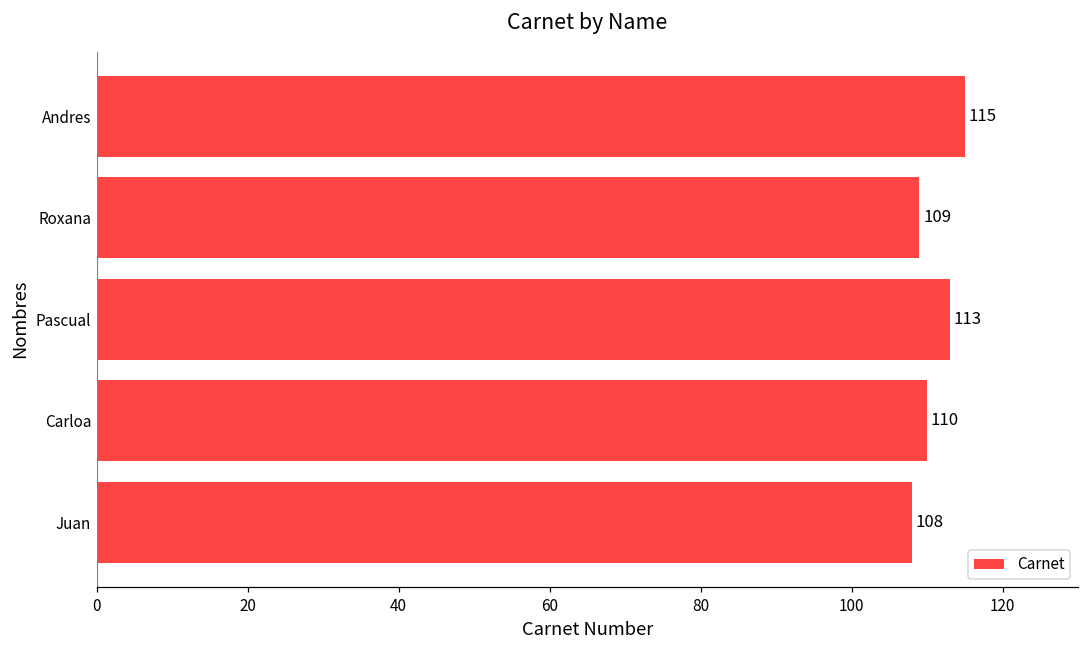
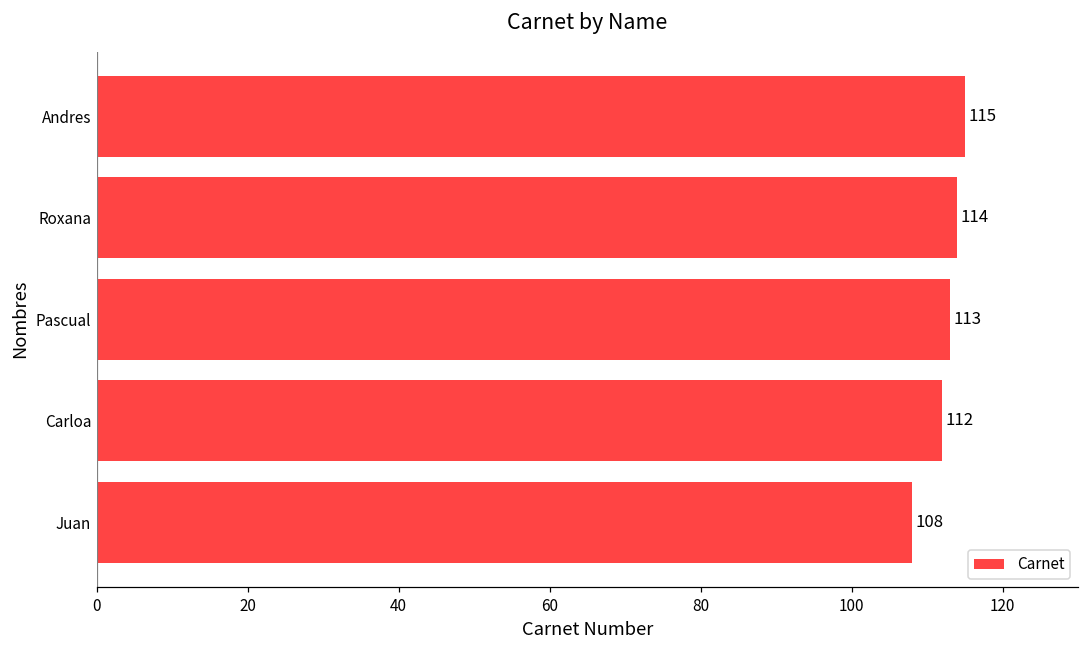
  {
    "Andres": 115,
-   "Roxana": 109,
+   "Roxana": 114,
    "Pascual": 113,
-   "Carloa": 110,
+   "Carloa": 112,
    "Juan": 108
  }
